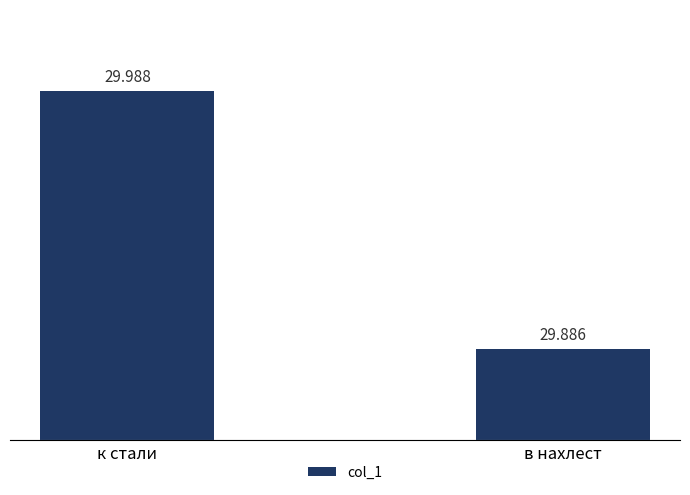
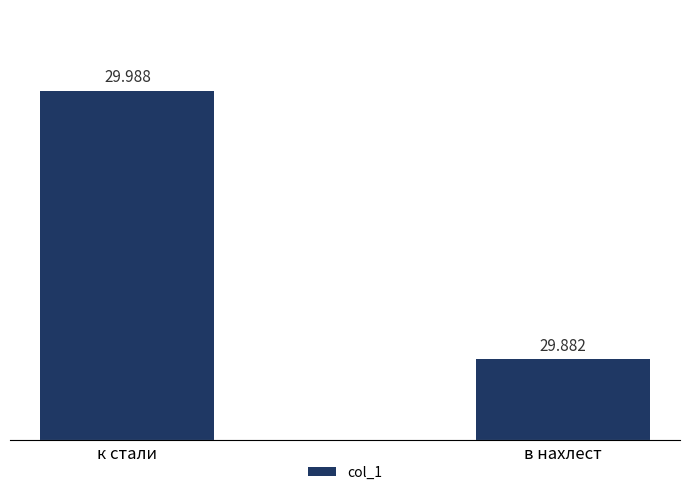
  {
    "к стали": 29.988,
-   "в нахлест": 29.886
+   "в нахлест": 29.882
  }
